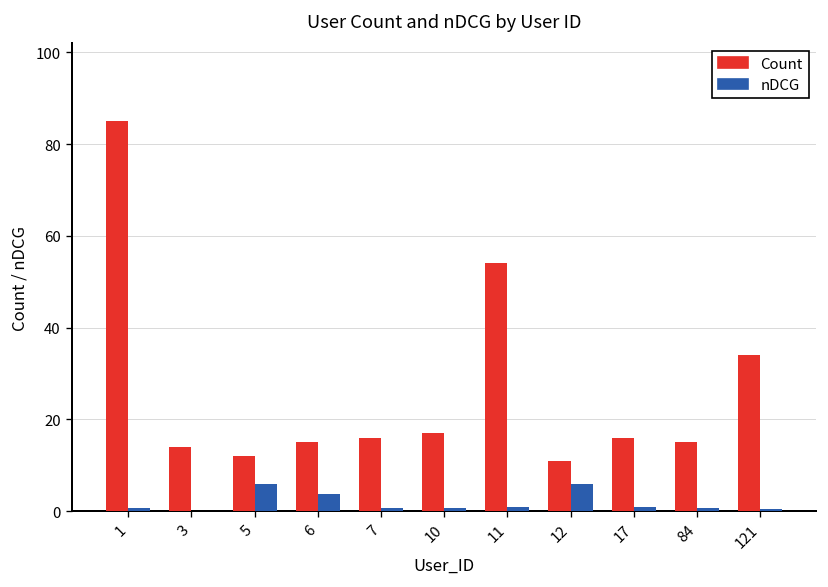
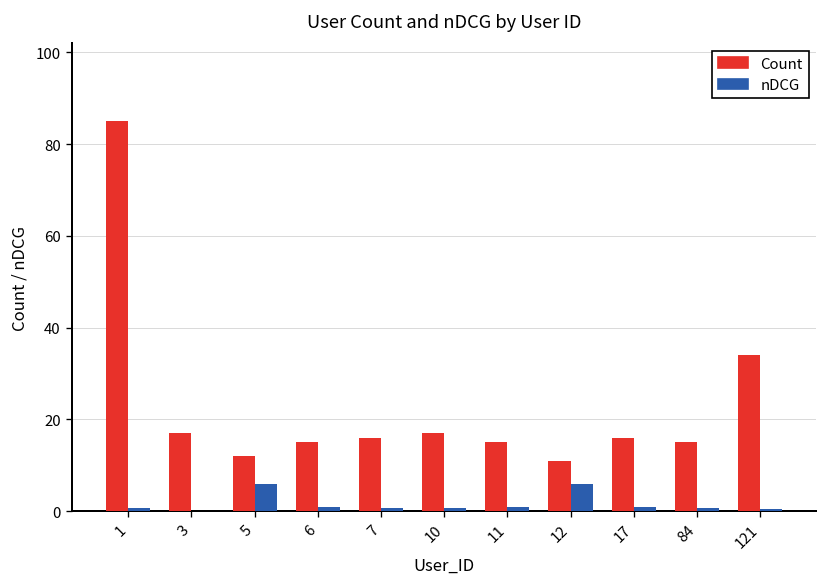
  {
    "Count": {
      "1": 85,
-     "3": 14,
+     "3": 17,
      "5": 12,
      "6": 15,
      "7": 16,
      "10": 17,
-     "11": 54,
+     "11": 15,
      "12": 11,
      "17": 16,
      "84": 15,
      "121": 34
    },
    "nDCG": {
      "3": 0,
      "5": 6,
-     "6": 4,
+     "6": 1,
      "10": 1,
      "11": 1,
      "12": 6,
      "17": 1
    }
  }
